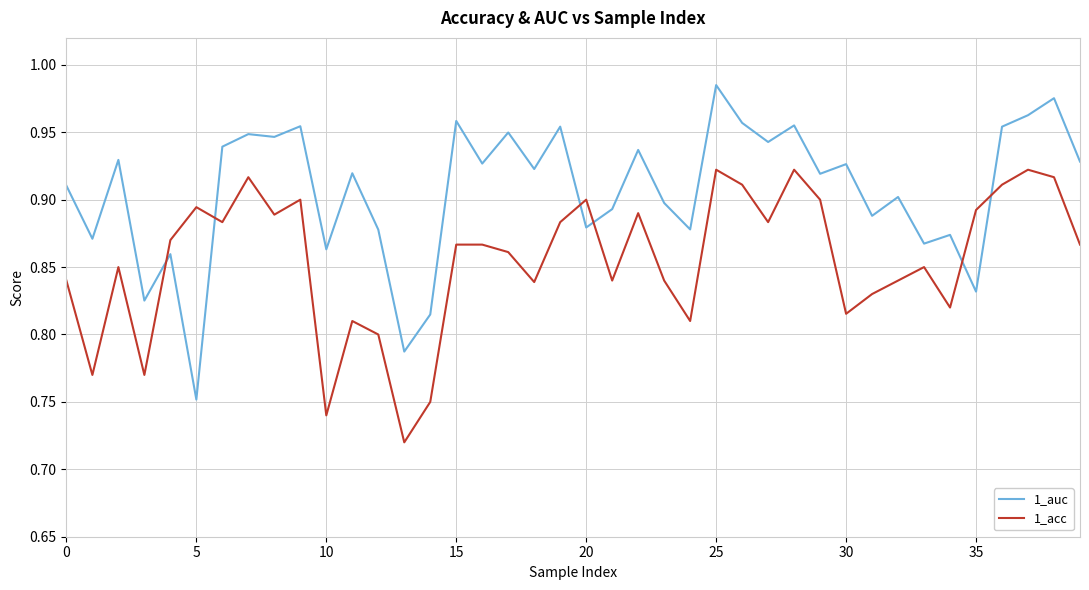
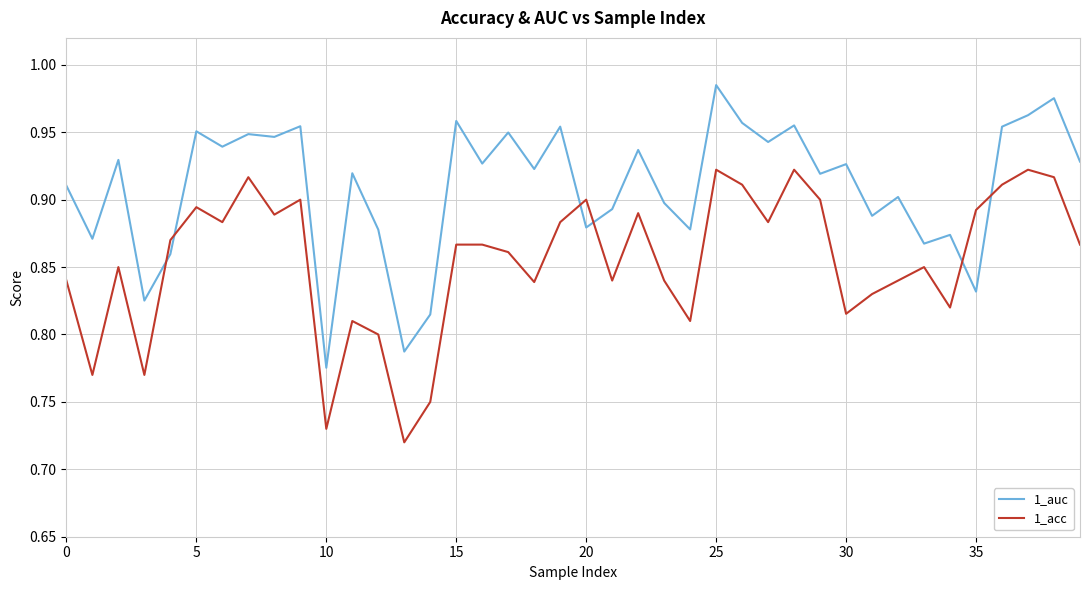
  {
    "1_auc": {
      "0": 0.910,
-     "5": 0.752,
-     "10": 0.863,
+     "5": 0.951,
+     "10": 0.775,
      "15": 0.958,
      "20": 0.879,
      "25": 0.985,
      "30": 0.926,
      "35": 0.832
    },
    "1_acc": {
      "0": 0.84,
      "5": 0.894,
-     "10": 0.74,
+     "10": 0.73,
      "15": 0.867,
      "20": 0.90,
      "25": 0.922,
      "30": 0.815,
      "35": 0.892
    }
  }
